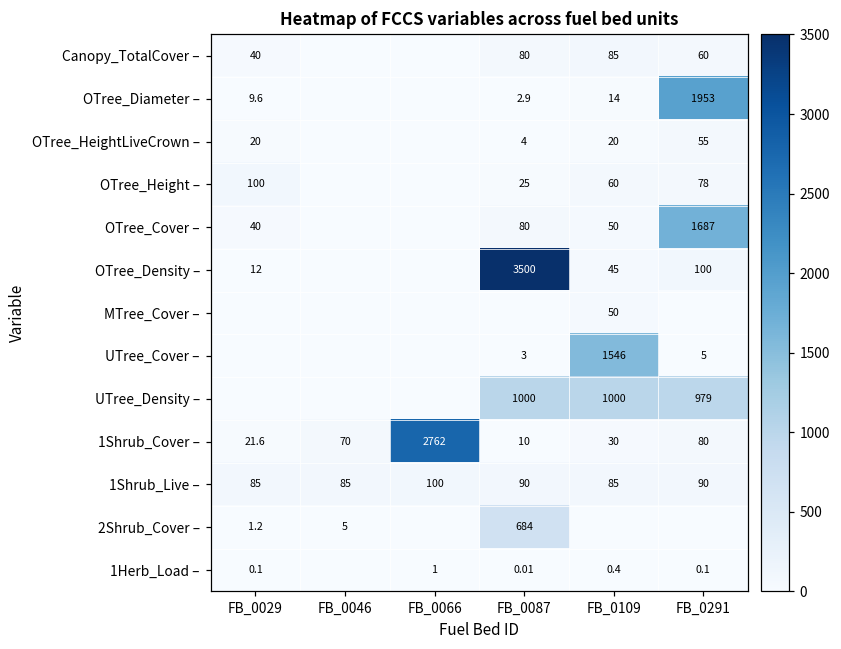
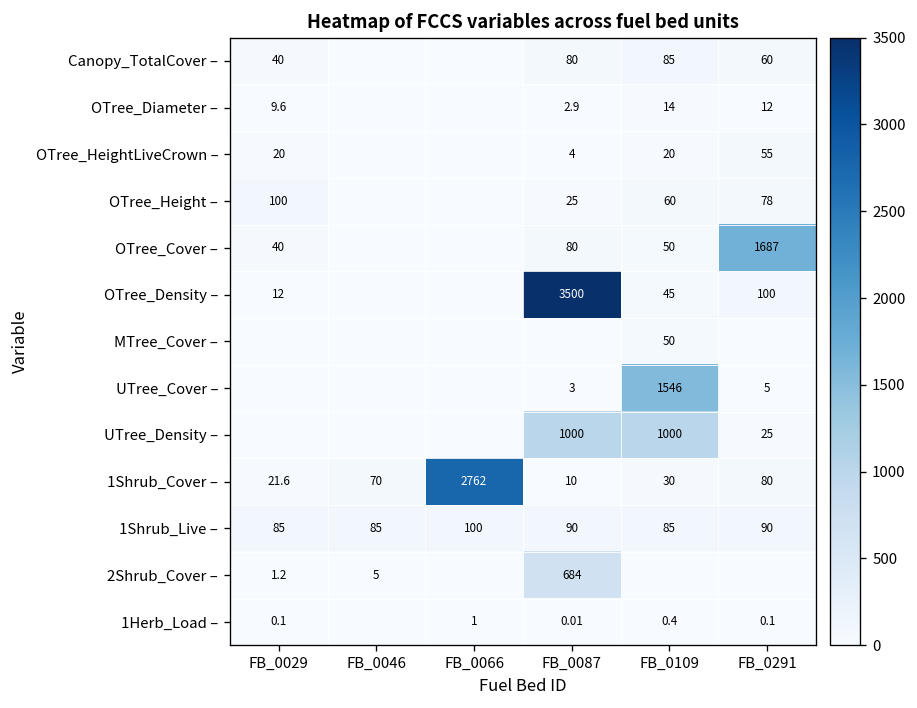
  {
    "Canopy_TotalCover –": {
      "FB_0029": 40,
      "FB_0087": 80,
      "FB_0109": 85,
      "FB_0291": 60
    },
    "OTree_Diameter –": {
      "FB_0029": 9.6,
      "FB_0087": 2.9,
      "FB_0109": 14,
-     "FB_0291": 1953
+     "FB_0291": 12
    },
    "OTree_HeightLiveCrown –": {
      "FB_0029": 20,
      "FB_0087": 4,
      "FB_0109": 20,
      "FB_0291": 55
    },
    "OTree_Height –": {
      "FB_0029": 100,
      "FB_0087": 25,
      "FB_0109": 60,
      "FB_0291": 78
    },
    "OTree_Cover –": {
      "FB_0029": 40,
      "FB_0087": 80,
      "FB_0109": 50,
      "FB_0291": 1687
    },
    "OTree_Density –": {
      "FB_0029": 12,
      "FB_0087": 3500,
      "FB_0109": 45,
      "FB_0291": 100
    },
    "MTree_Cover –": {
      "FB_0109": 50
    },
    "UTree_Cover –": {
      "FB_0087": 3,
      "FB_0109": 1546,
      "FB_0291": 5
    },
    "UTree_Density –": {
      "FB_0087": 1000,
      "FB_0109": 1000,
-     "FB_0291": 979
+     "FB_0291": 25
    },
    "1Shrub_Cover –": {
      "FB_0029": 21.6,
      "FB_0046": 70,
      "FB_0066": 2762,
      "FB_0087": 10,
      "FB_0109": 30,
      "FB_0291": 80
    },
    "1Shrub_Live –": {
      "FB_0029": 85,
      "FB_0046": 85,
      "FB_0066": 100,
      "FB_0087": 90,
      "FB_0109": 85,
      "FB_0291": 90
    },
    "2Shrub_Cover –": {
      "FB_0029": 1.2,
      "FB_0046": 5,
      "FB_0087": 684
    },
    "1Herb_Load –": {
      "FB_0029": 0.1,
      "FB_0066": 1,
      "FB_0087": 0.01,
      "FB_0109": 0.4,
      "FB_0291": 0.1
    }
  }
